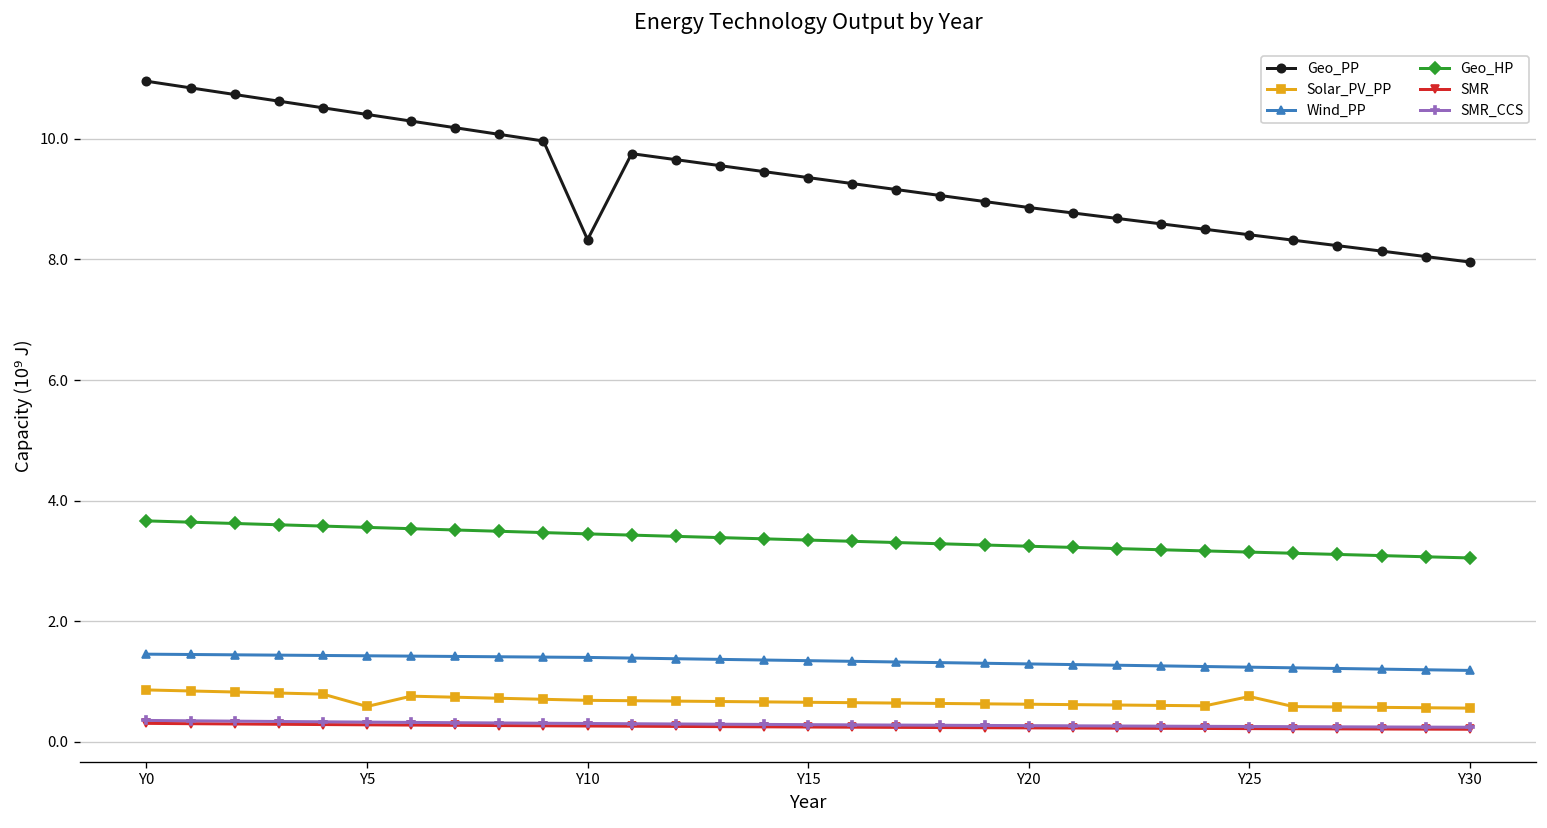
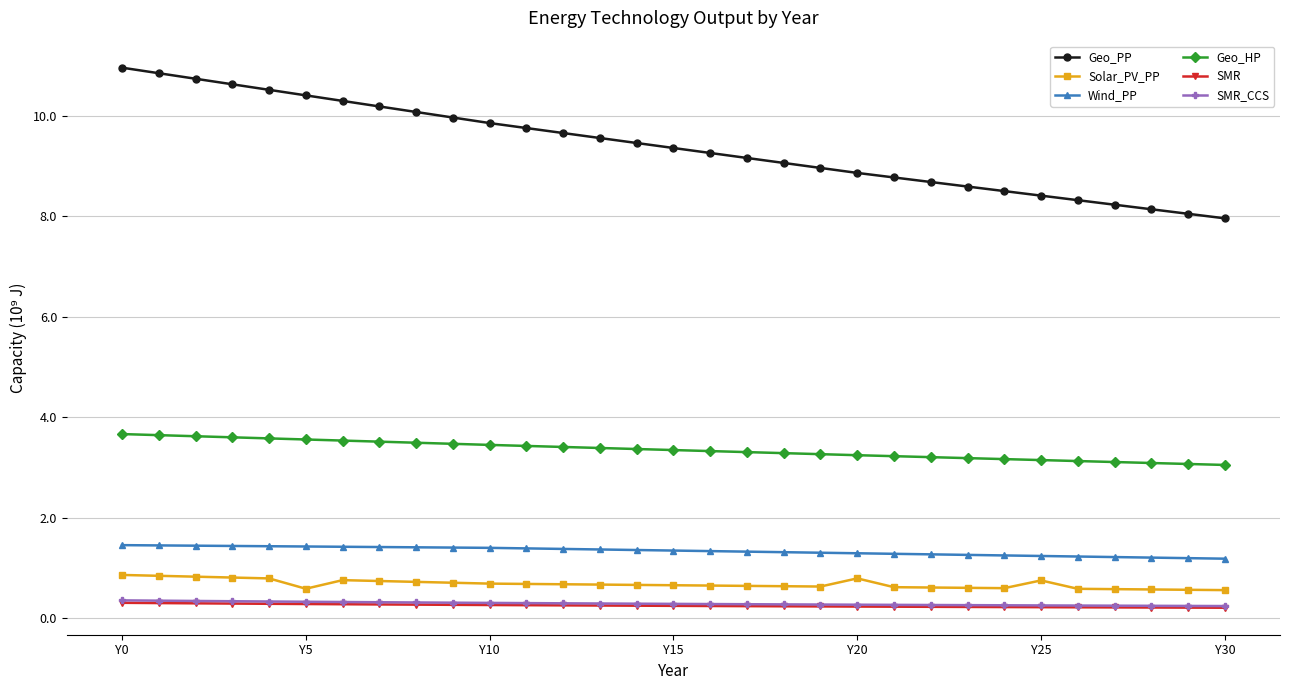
  {
    "Geo_PP": {
      "Y0": 11.0,
      "Y5": 10.4,
-     "Y10": 8.3,
+     "Y10": 9.9,
      "Y15": 9.4,
      "Y20": 8.9,
      "Y25": 8.4,
      "Y30": 8.0
    },
    "Solar_PV_PP": {
      "Y0": 0.9,
      "Y5": 0.6,
      "Y10": 0.7,
      "Y15": 0.7,
-     "Y20": 0.6,
+     "Y20": 0.8,
      "Y25": 0.8,
      "Y30": 0.6
    },
    "Wind_PP": {
      "Y0": 1.5,
      "Y5": 1.4,
      "Y10": 1.4,
      "Y15": 1.3,
      "Y20": 1.3,
      "Y25": 1.2,
      "Y30": 1.2
    },
    "Geo_HP": {
      "Y0": 3.7,
      "Y5": 3.6,
      "Y10": 3.4,
      "Y15": 3.3,
      "Y20": 3.2,
      "Y25": 3.1,
      "Y30": 3.1
    }
  }
